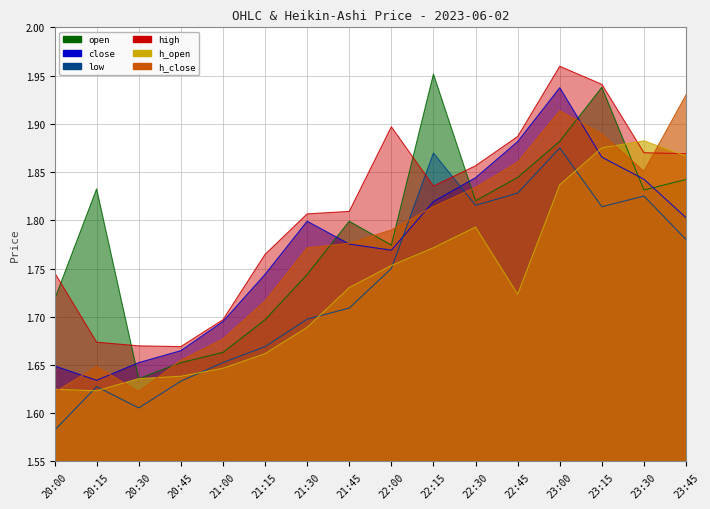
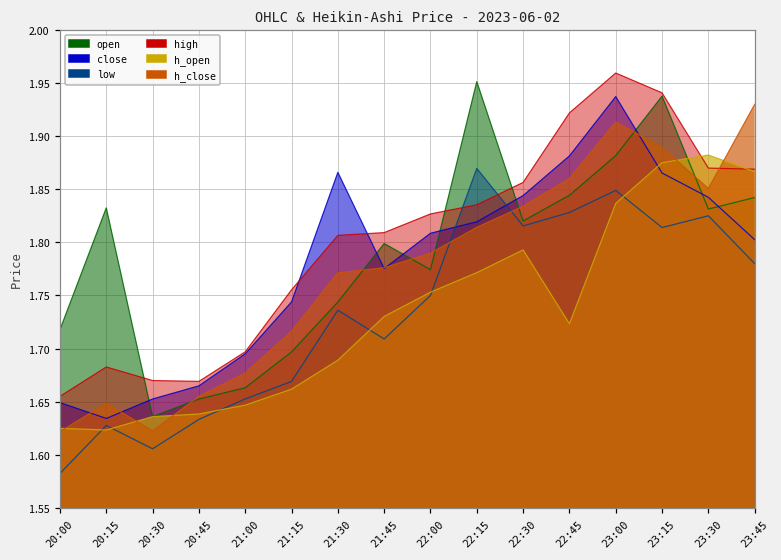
  {
    "open": {
      "20:00": 1.72,
      "20:15": 1.83,
      "21:00": 1.66,
      "21:15": 1.70,
      "21:30": 1.74,
      "21:45": 1.80,
      "22:00": 1.77,
      "22:15": 1.95,
      "22:30": 1.82,
      "22:45": 1.84,
      "23:00": 1.88,
      "23:15": 1.94,
      "23:30": 1.83,
      "23:45": 1.84
    },
    "close": {
      "20:00": 1.65,
      "20:15": 1.63,
      "20:30": 1.65,
      "20:45": 1.66,
      "21:15": 1.74,
-     "21:30": 1.80,
-     "22:00": 1.77,
+     "21:30": 1.87,
+     "22:00": 1.81,
      "22:15": 1.82,
      "22:30": 1.84,
      "22:45": 1.88,
      "23:00": 1.94,
      "23:15": 1.87,
      "23:30": 1.84,
      "23:45": 1.80
    },
    "low": {
      "20:00": 1.58,
      "20:15": 1.63,
      "20:30": 1.61,
      "20:45": 1.63,
      "21:00": 1.65,
      "21:15": 1.67,
-     "21:30": 1.70,
+     "21:30": 1.74,
      "21:45": 1.71,
      "22:00": 1.75,
      "22:15": 1.87,
      "22:30": 1.82,
      "22:45": 1.83,
-     "23:00": 1.88,
+     "23:00": 1.85,
      "23:15": 1.81,
      "23:30": 1.83,
      "23:45": 1.78
    },
    "high": {
-     "20:00": 1.75,
-     "20:15": 1.67,
+     "20:00": 1.65,
+     "20:15": 1.68,
      "20:30": 1.67,
      "20:45": 1.67,
-     "21:15": 1.765,
+     "21:15": 1.755,
      "21:30": 1.81,
      "21:45": 1.81,
-     "22:00": 1.90,
+     "22:00": 1.83,
      "22:15": 1.84,
      "22:30": 1.86,
-     "22:45": 1.89,
+     "22:45": 1.92,
      "23:00": 1.96,
      "23:15": 1.94,
      "23:30": 1.87
    },
    "h_open": {
      "20:00": 1.62,
      "20:15": 1.62,
      "20:45": 1.64,
      "21:00": 1.65,
      "21:15": 1.66,
      "21:30": 1.69,
      "21:45": 1.73,
      "22:00": 1.75,
      "22:15": 1.77,
      "22:30": 1.79,
      "22:45": 1.72,
      "23:00": 1.84,
      "23:15": 1.88,
      "23:30": 1.88
    },
    "h_close": {
      "20:00": 1.62,
      "20:15": 1.65,
      "20:30": 1.62,
      "21:00": 1.68,
      "21:15": 1.72,
      "21:30": 1.77,
      "22:00": 1.79,
      "22:15": 1.81,
      "22:30": 1.83,
      "22:45": 1.86,
      "23:00": 1.91,
      "23:15": 1.89,
      "23:30": 1.85,
      "23:45": 1.93
    }
  }
